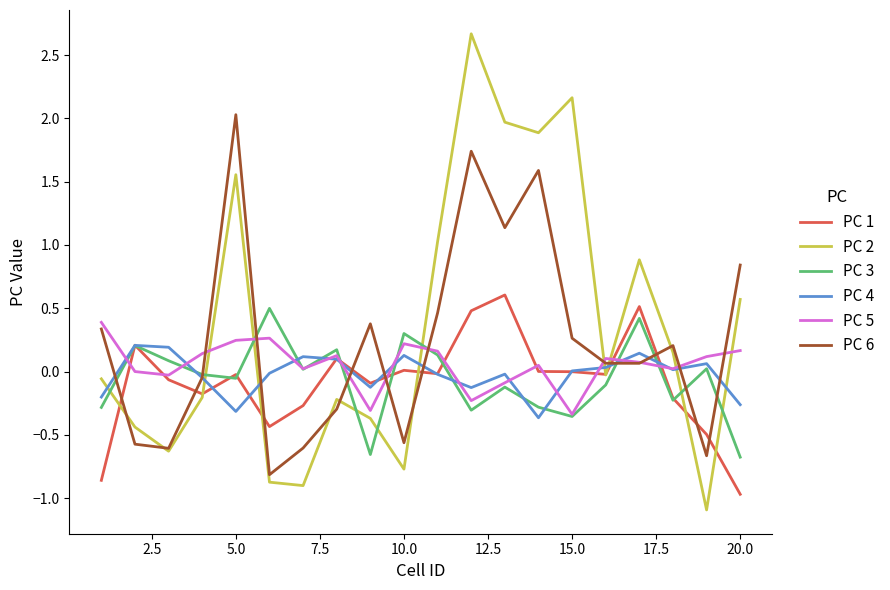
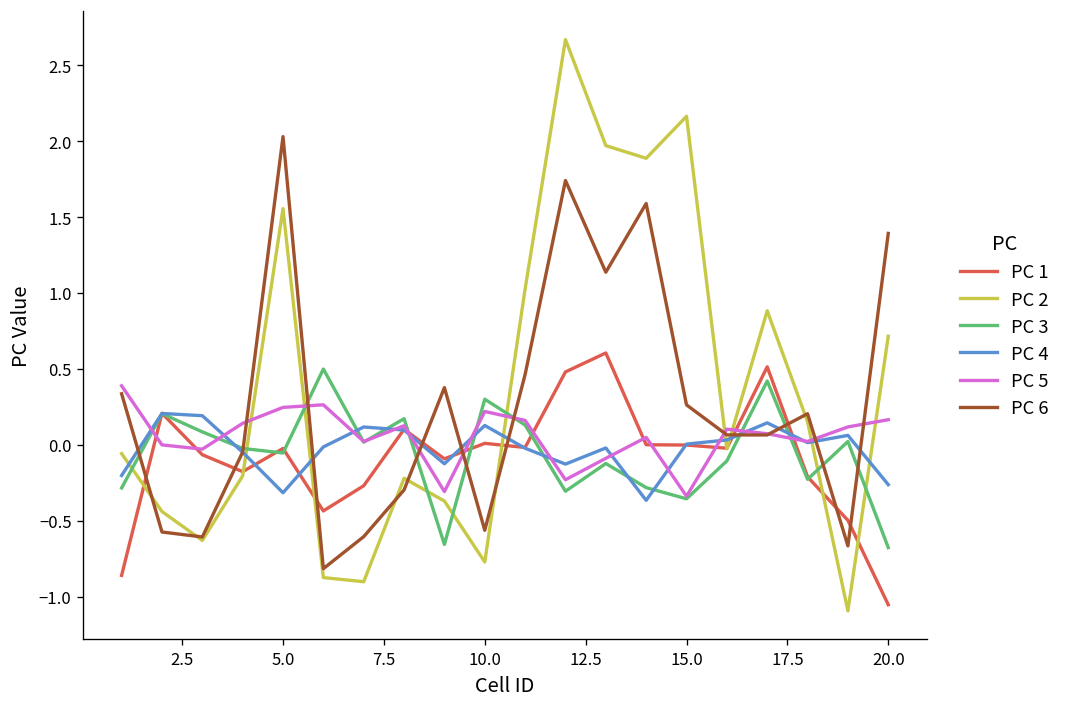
  {
    "PC 1": {
      "5.0": -0.02,
      "10.0": 0.01,
-     "20.0": -0.97
+     "20.0": -1.05
    },
    "PC 2": {
      "5.0": 1.56,
      "10.0": -0.77,
      "15.0": 2.16,
-     "20.0": 0.57
+     "20.0": 0.71
    },
    "PC 3": {
      "5.0": -0.05,
      "10.0": 0.30,
      "20.0": -0.68
    },
    "PC 4": {
      "5.0": -0.32,
      "10.0": 0.13,
      "20.0": -0.26
    },
    "PC 5": {
      "5.0": 0.25,
      "10.0": 0.22,
      "20.0": 0.17
    },
    "PC 6": {
      "5.0": 2.03,
      "10.0": -0.56,
      "15.0": 0.26,
-     "20.0": 0.84
+     "20.0": 1.39
    }
  }
